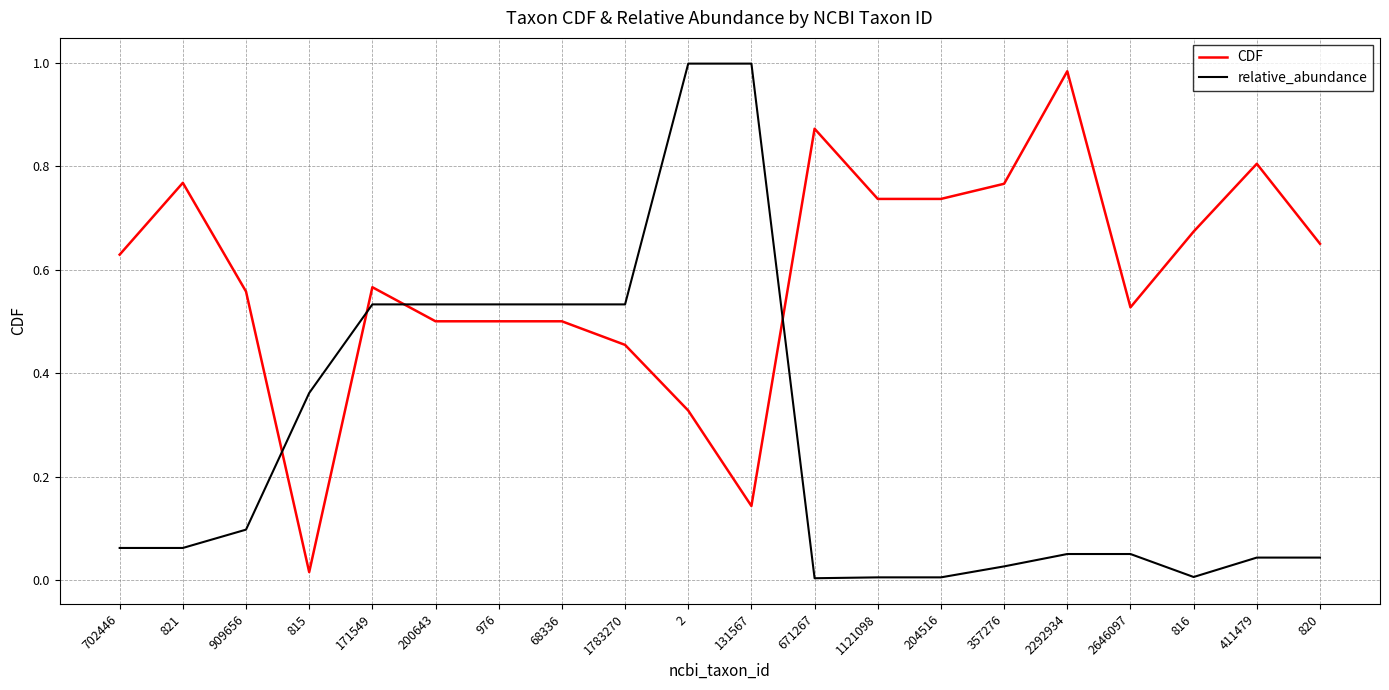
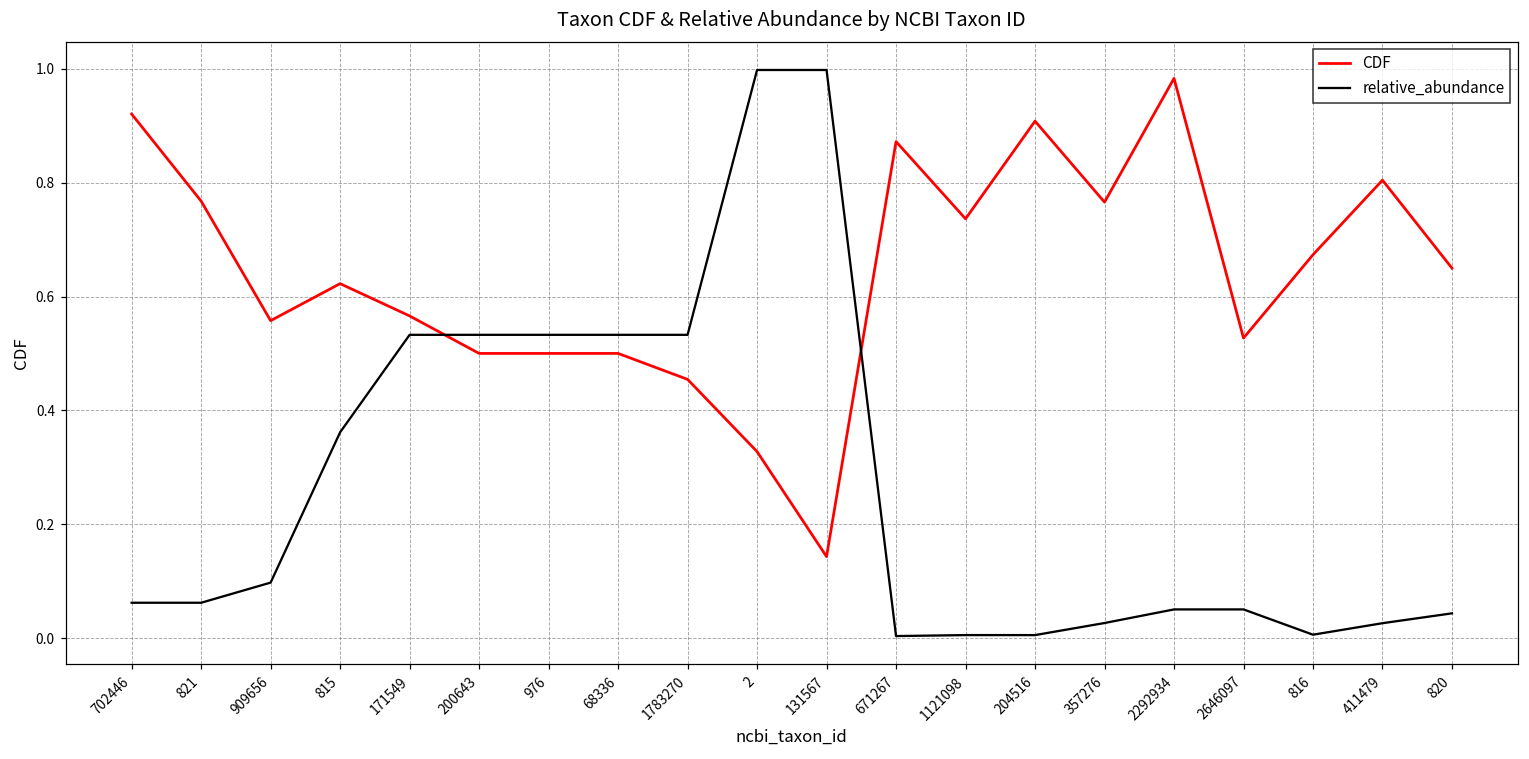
  {
    "CDF": {
-     "702446": 0.63,
+     "702446": 0.92,
      "821": 0.77,
      "909656": 0.56,
-     "815": 0.02,
+     "815": 0.62,
      "171549": 0.57,
      "200643": 0.50,
      "976": 0.50,
      "68336": 0.50,
      "1783270": 0.45,
      "2": 0.33,
      "131567": 0.14,
      "671267": 0.87,
      "1121098": 0.74,
-     "204516": 0.74,
+     "204516": 0.91,
      "357276": 0.77,
      "2292934": 0.98,
      "2646097": 0.53,
      "816": 0.67,
      "411479": 0.80,
      "820": 0.65
    },
    "relative_abundance": {
      "702446": 0.06,
      "821": 0.06,
      "909656": 0.10,
      "815": 0.36,
      "171549": 0.53,
      "200643": 0.53,
      "976": 0.53,
      "68336": 0.53,
      "1783270": 0.53,
      "2": 1.00,
      "131567": 1.00,
      "671267": 0.00,
      "1121098": 0.01,
      "204516": 0.01,
      "357276": 0.03,
      "2292934": 0.05,
      "2646097": 0.05,
      "816": 0.01,
-     "411479": 0.04,
+     "411479": 0.03,
      "820": 0.04
    }
  }
